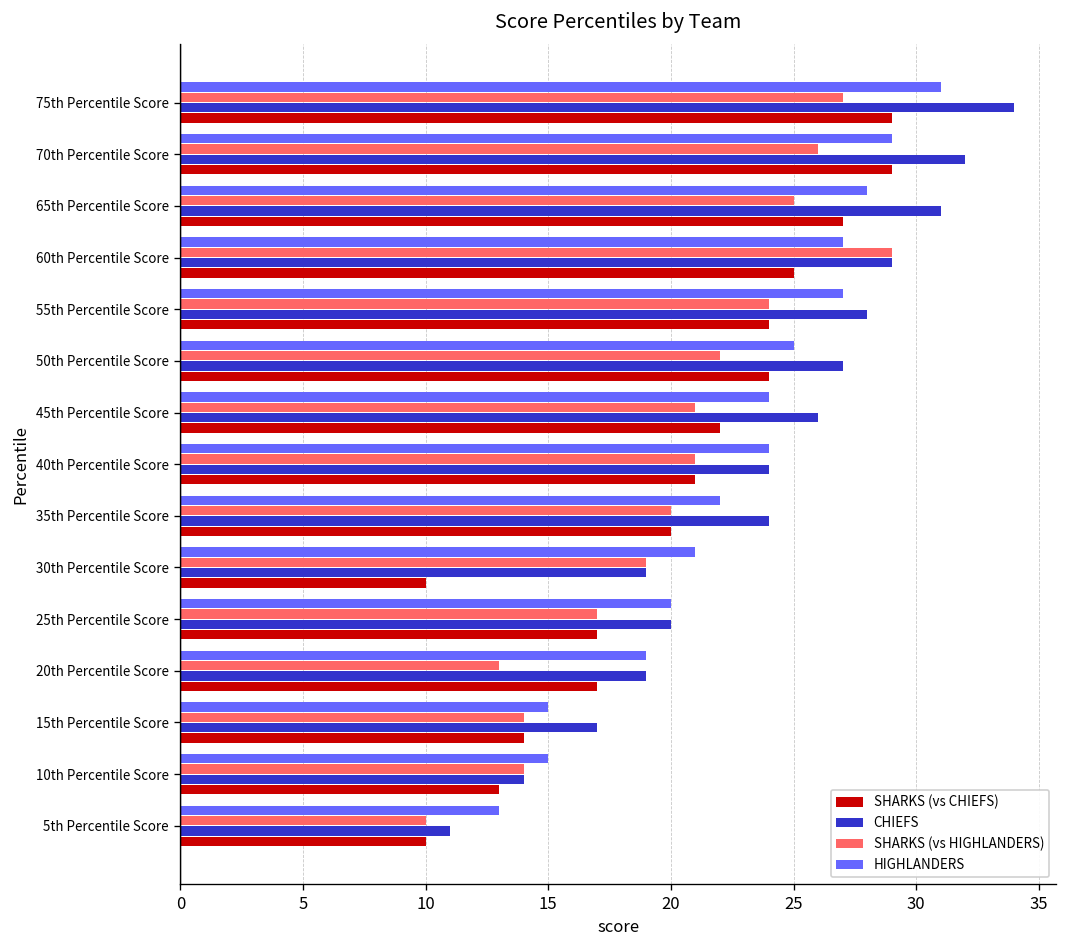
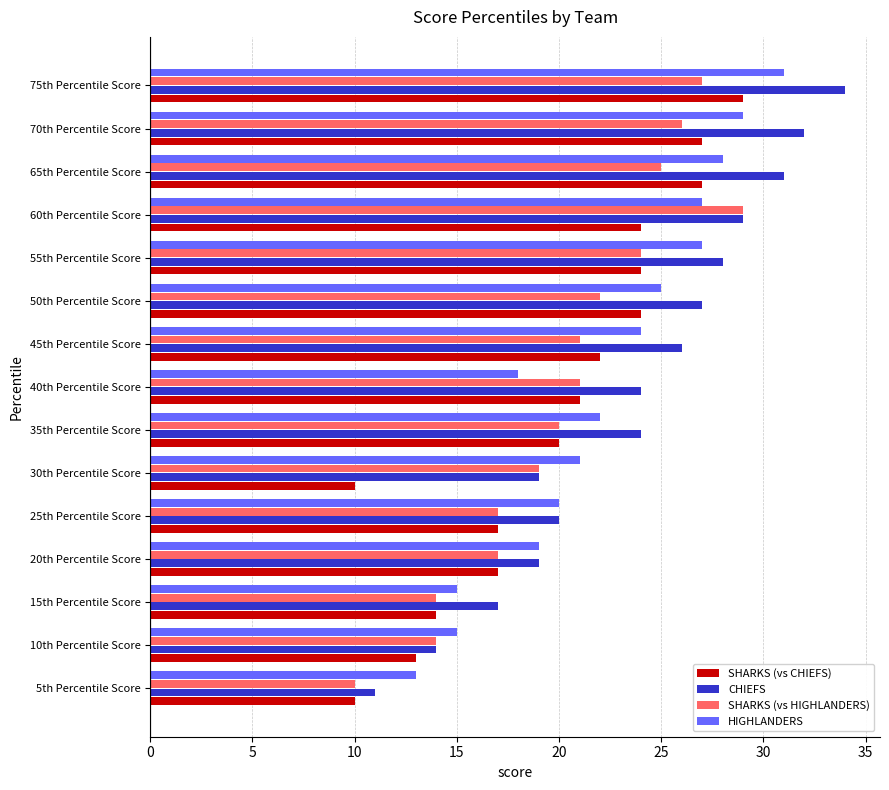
  {
    "SHARKS (vs CHIEFS)": {
      "75th Percentile Score": 29,
-     "70th Percentile Score": 29,
+     "70th Percentile Score": 27,
      "65th Percentile Score": 27,
-     "60th Percentile Score": 25,
+     "60th Percentile Score": 24,
      "55th Percentile Score": 24,
      "50th Percentile Score": 24,
      "45th Percentile Score": 22,
      "40th Percentile Score": 21,
      "35th Percentile Score": 20,
      "30th Percentile Score": 10,
      "25th Percentile Score": 17,
      "20th Percentile Score": 17,
      "15th Percentile Score": 14,
      "10th Percentile Score": 13,
      "5th Percentile Score": 10
    },
    "CHIEFS": {
      "75th Percentile Score": 34,
      "70th Percentile Score": 32,
      "65th Percentile Score": 31,
      "60th Percentile Score": 29,
      "55th Percentile Score": 28,
      "50th Percentile Score": 27,
      "45th Percentile Score": 26,
      "40th Percentile Score": 24,
      "35th Percentile Score": 24,
      "30th Percentile Score": 19,
      "25th Percentile Score": 20,
      "20th Percentile Score": 19,
      "15th Percentile Score": 17,
      "10th Percentile Score": 14,
      "5th Percentile Score": 11
    },
    "SHARKS (vs HIGHLANDERS)": {
      "75th Percentile Score": 27,
      "70th Percentile Score": 26,
      "65th Percentile Score": 25,
      "60th Percentile Score": 29,
      "55th Percentile Score": 24,
      "50th Percentile Score": 22,
      "45th Percentile Score": 21,
      "40th Percentile Score": 21,
      "35th Percentile Score": 20,
      "30th Percentile Score": 19,
      "25th Percentile Score": 17,
-     "20th Percentile Score": 13,
+     "20th Percentile Score": 17,
      "15th Percentile Score": 14,
      "10th Percentile Score": 14,
      "5th Percentile Score": 10
    },
    "HIGHLANDERS": {
      "75th Percentile Score": 31,
      "70th Percentile Score": 29,
      "65th Percentile Score": 28,
      "60th Percentile Score": 27,
      "55th Percentile Score": 27,
      "50th Percentile Score": 25,
      "45th Percentile Score": 24,
-     "40th Percentile Score": 24,
+     "40th Percentile Score": 18,
      "35th Percentile Score": 22,
      "30th Percentile Score": 21,
      "25th Percentile Score": 20,
      "20th Percentile Score": 19,
      "15th Percentile Score": 15,
      "10th Percentile Score": 15,
      "5th Percentile Score": 13
    }
  }
